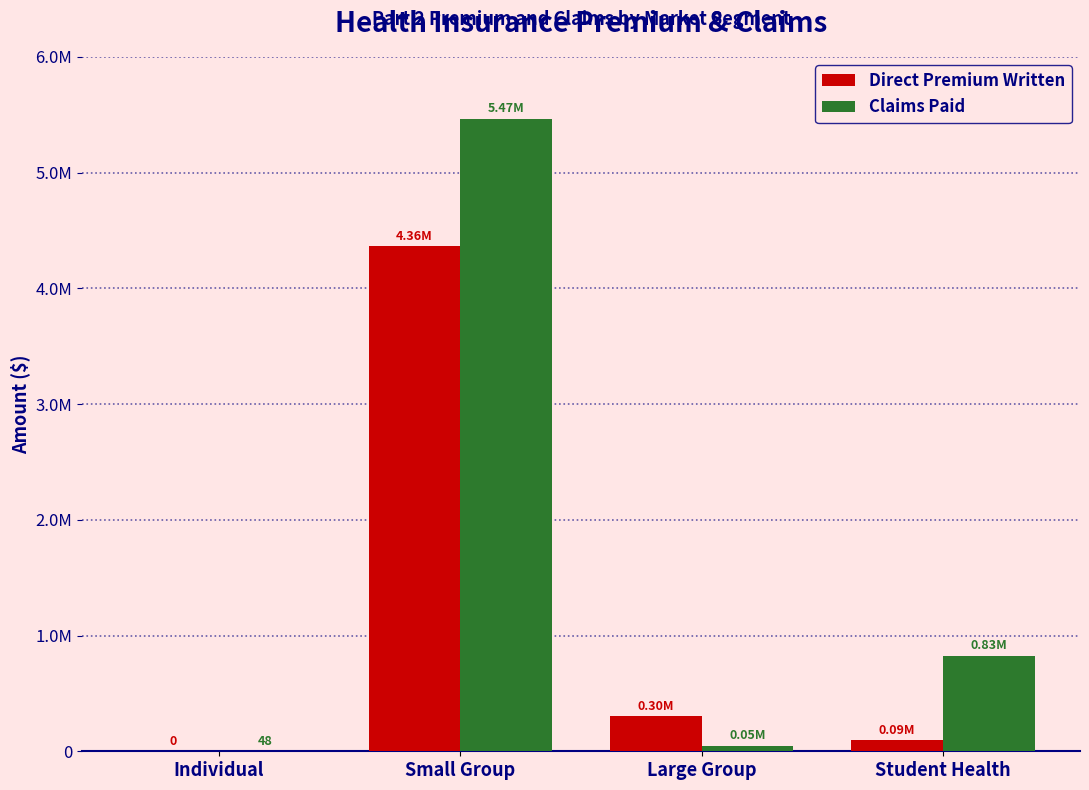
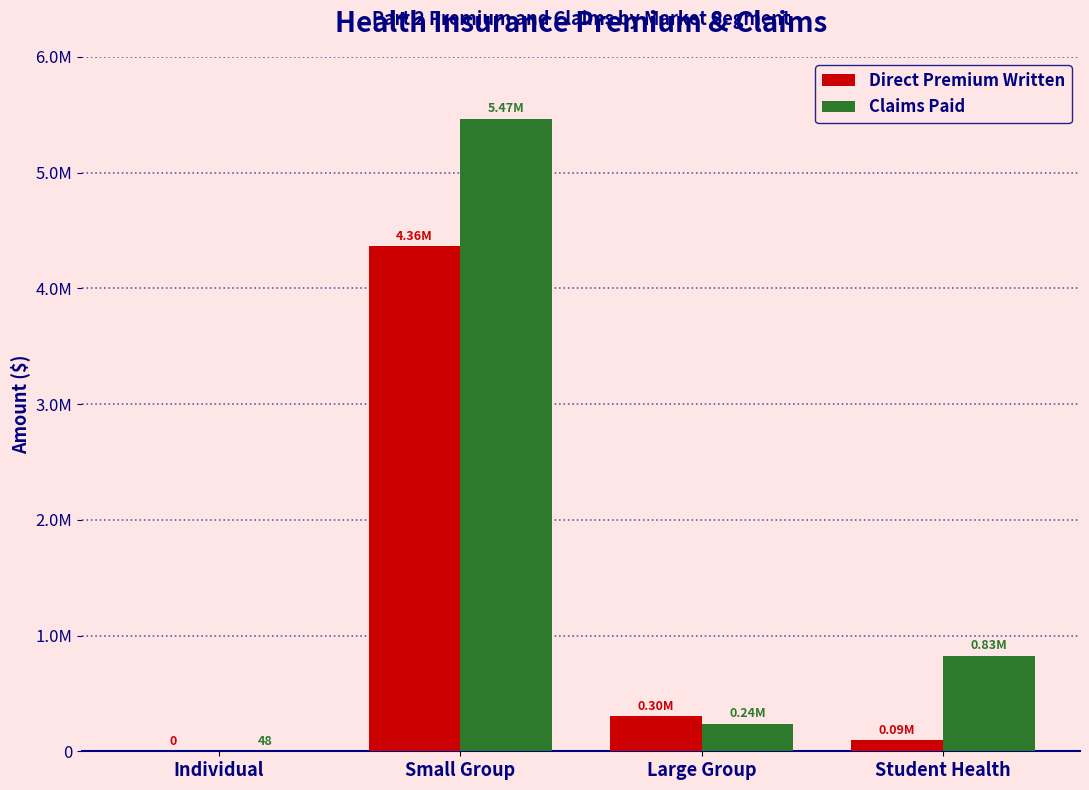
  {
    "Direct Premium Written": {
      "Individual": "0",
      "Small Group": "4.36M",
      "Large Group": "0.30M",
      "Student Health": "0.09M"
    },
    "Claims Paid": {
      "Individual": "48",
      "Small Group": "5.47M",
-     "Large Group": "0.05M",
+     "Large Group": "0.24M",
      "Student Health": "0.83M"
    }
  }
